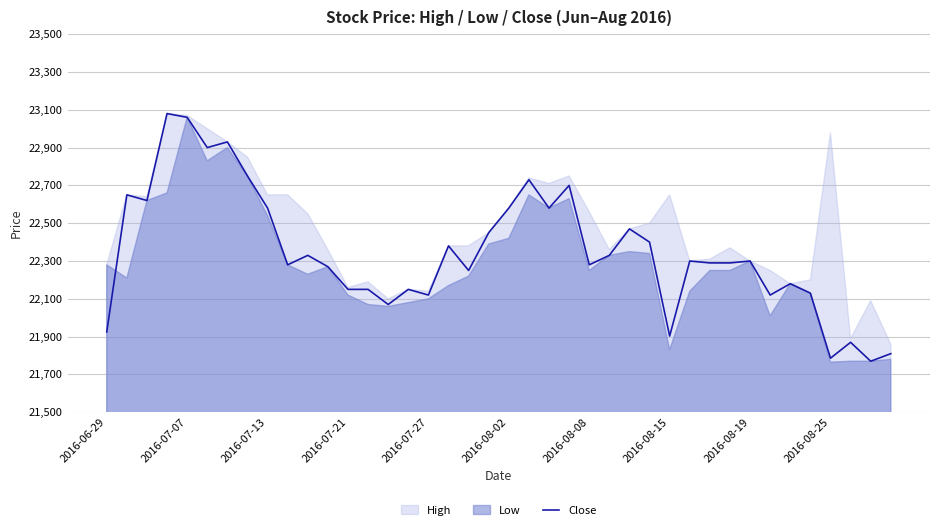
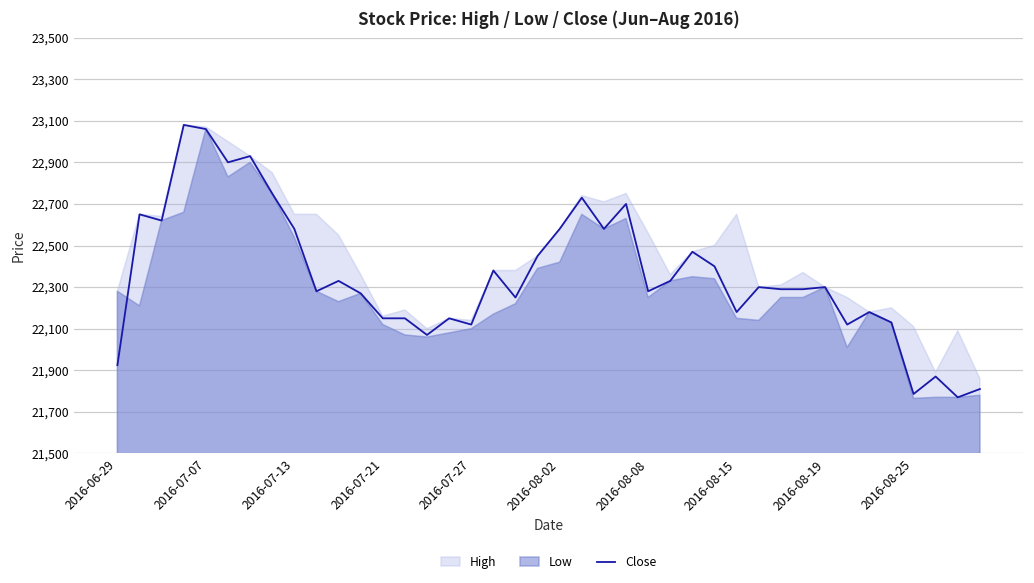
  {
    "Close": {
      "2016-06-29": "21,930",
      "2016-07-13": "22,580",
      "2016-07-27": "22,120",
      "2016-08-08": "22,280",
-     "2016-08-15": "21,900",
+     "2016-08-15": "22,180",
      "2016-08-25": "21,790"
    },
    "High": {
      "2016-07-13": "22,650",
      "2016-07-27": "22,140",
      "2016-08-08": "22,560",
      "2016-08-15": "22,650",
-     "2016-08-25": "22,980"
+     "2016-08-25": "22,110"
    },
    "Low": {
      "2016-07-13": "22,540",
      "2016-07-21": "22,120",
      "2016-07-27": "22,100",
      "2016-08-02": "22,420",
      "2016-08-08": "22,250",
-     "2016-08-15": "21,830",
+     "2016-08-15": "22,150",
      "2016-08-25": "21,770"
    }
  }
